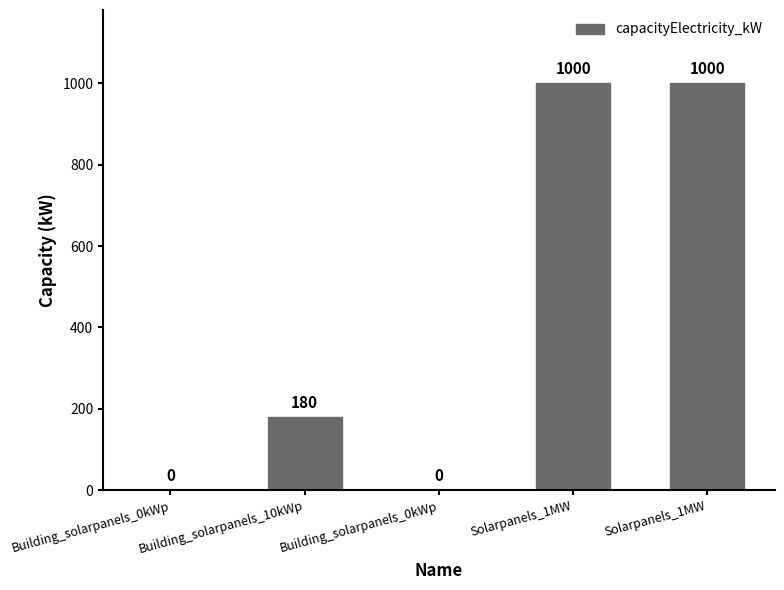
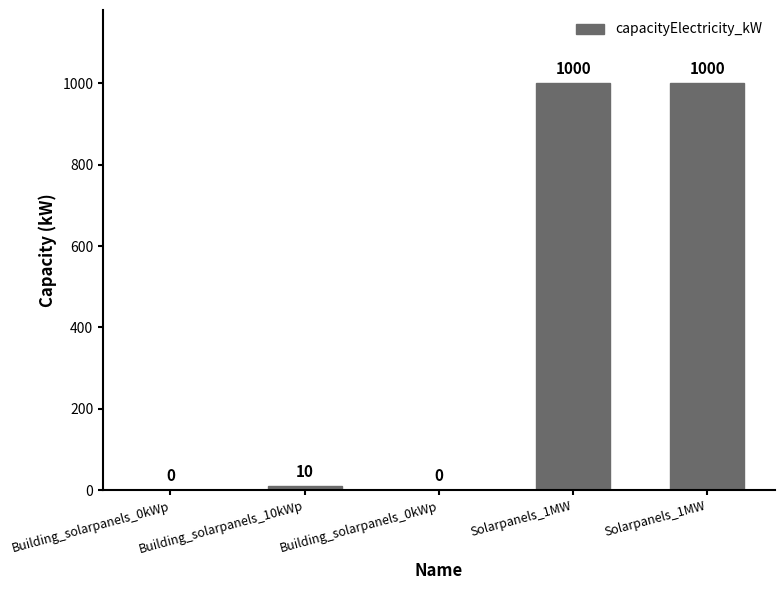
  {
-   "Building_solarpanels_10kWp": 180
+   "Building_solarpanels_10kWp": 10
  }
